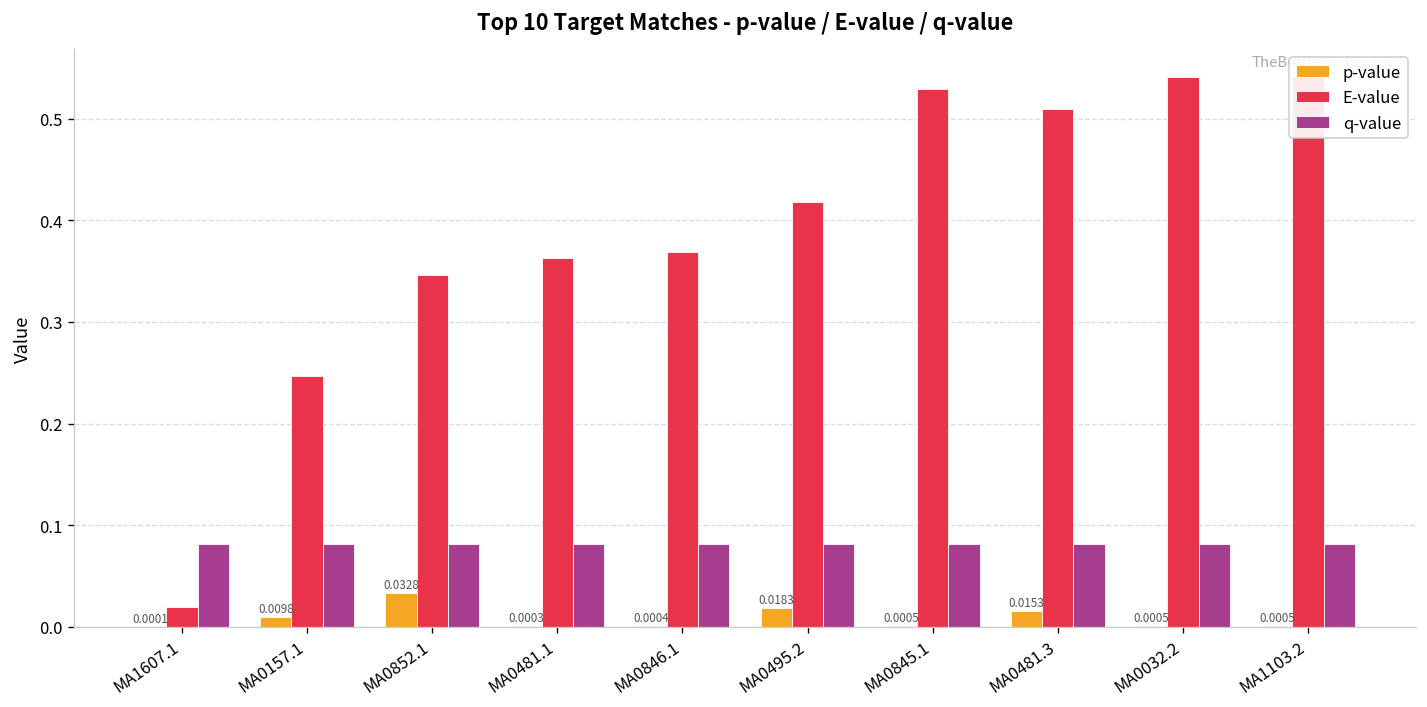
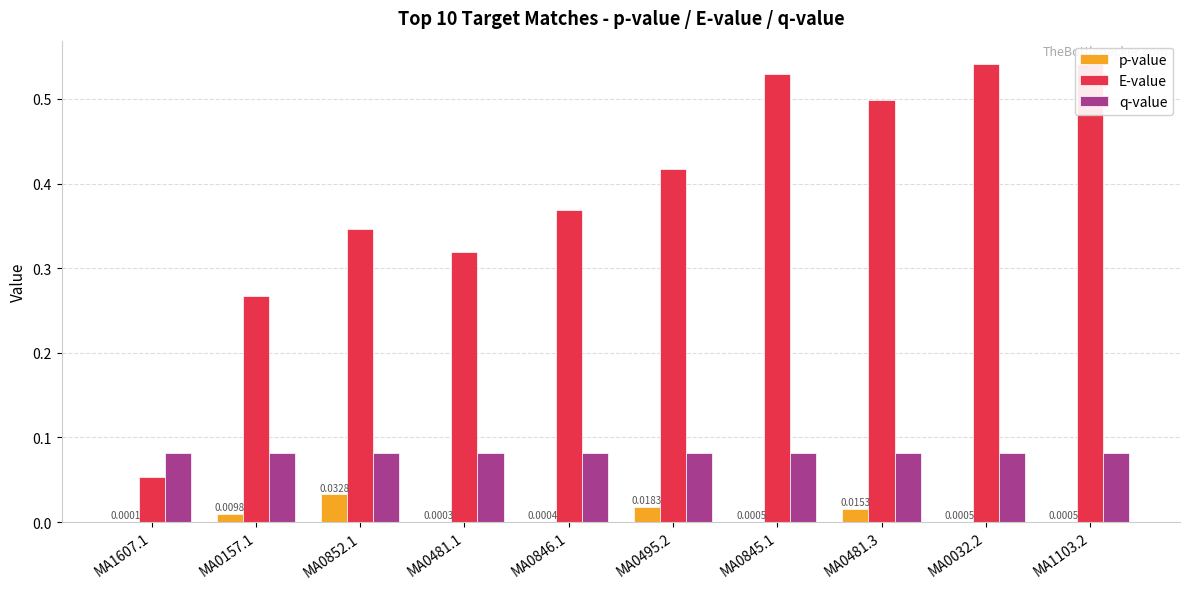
  {
    "p-value": {
      "MA1607.1": 0.0001,
      "MA0157.1": 0.0098,
      "MA0852.1": 0.0328,
      "MA0481.1": 0.0003,
      "MA0846.1": 0.0004,
      "MA0495.2": 0.0183,
      "MA0845.1": 0.0005,
      "MA0481.3": 0.0153,
      "MA0032.2": 0.0005,
      "MA1103.2": 0.0005
    },
    "E-value": {
-     "MA1607.1": 0.02,
-     "MA0157.1": 0.25,
+     "MA1607.1": 0.05,
+     "MA0157.1": 0.27,
      "MA0852.1": 0.35,
-     "MA0481.1": 0.36,
+     "MA0481.1": 0.32,
      "MA0846.1": 0.37,
      "MA0495.2": 0.42,
      "MA0845.1": 0.53,
-     "MA0481.3": 0.51,
+     "MA0481.3": 0.50,
      "MA0032.2": 0.54
    },
    "q-value": {
      "MA1607.1": 0.08,
      "MA0157.1": 0.08,
      "MA0852.1": 0.08,
      "MA0481.1": 0.08,
      "MA0846.1": 0.08,
      "MA0495.2": 0.08,
      "MA0845.1": 0.08,
      "MA0481.3": 0.08,
      "MA0032.2": 0.08,
      "MA1103.2": 0.08
    }
  }
